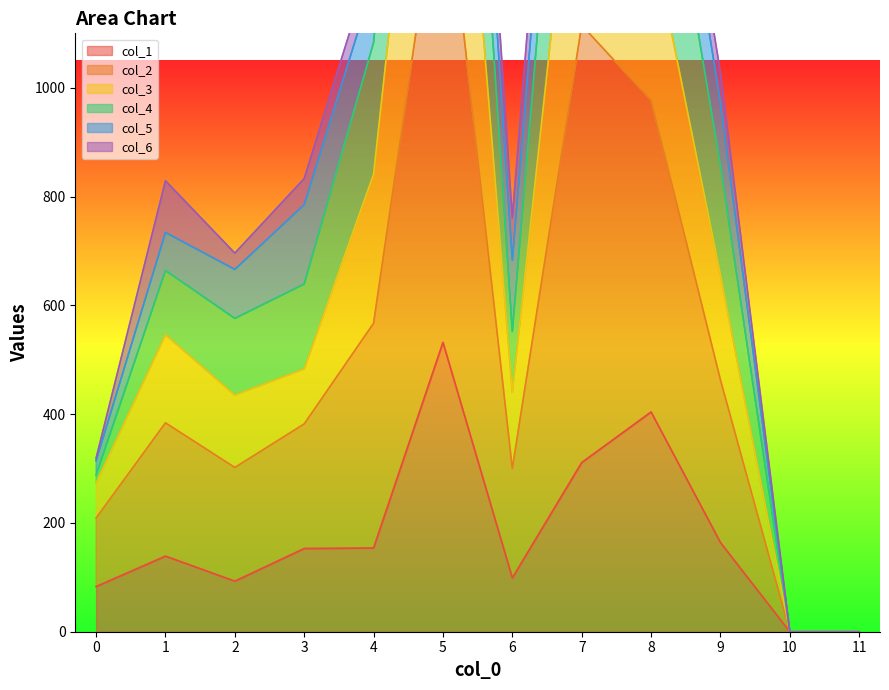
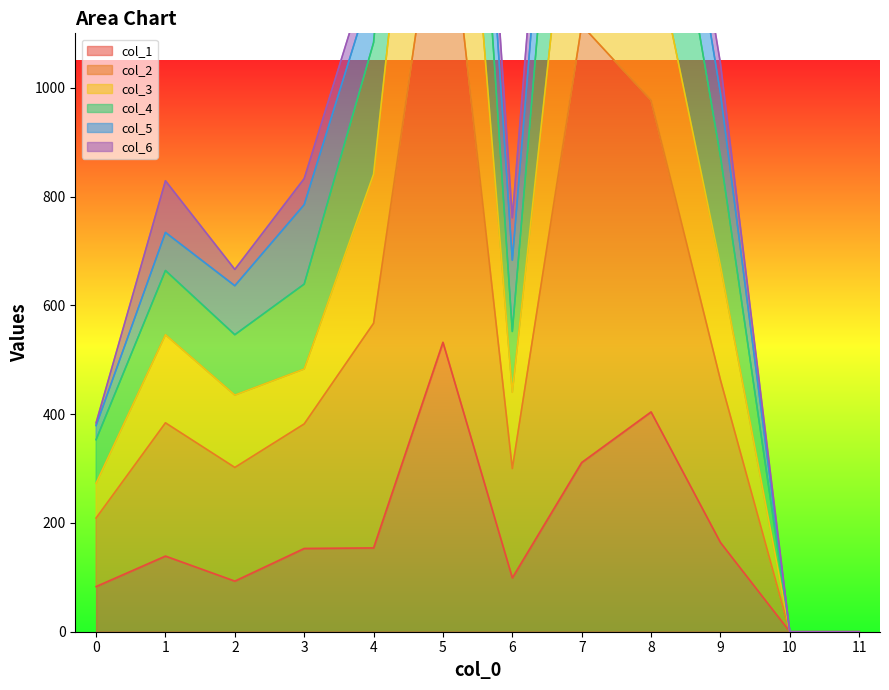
  {
    "col_3": {
      "0": 60,
      "1": 160,
      "2": 130,
      "3": 100,
      "4": 270,
      "6": 140,
-     "9": 190
+     "9": 210
    },
    "col_4": {
-     "0": 20,
+     "0": 80,
      "1": 120,
-     "2": 140,
+     "2": 110,
      "3": 160,
      "4": 240,
      "6": 110,
      "9": 200
    },
    "col_5": {
      "0": 30,
      "1": 70,
      "2": 90,
      "3": 150,
      "6": 130,
      "9": 120
    },
    "col_6": {
      "0": 10,
      "1": 100,
      "2": 30,
      "3": 50,
      "6": 80,
      "9": 60
    }
  }
